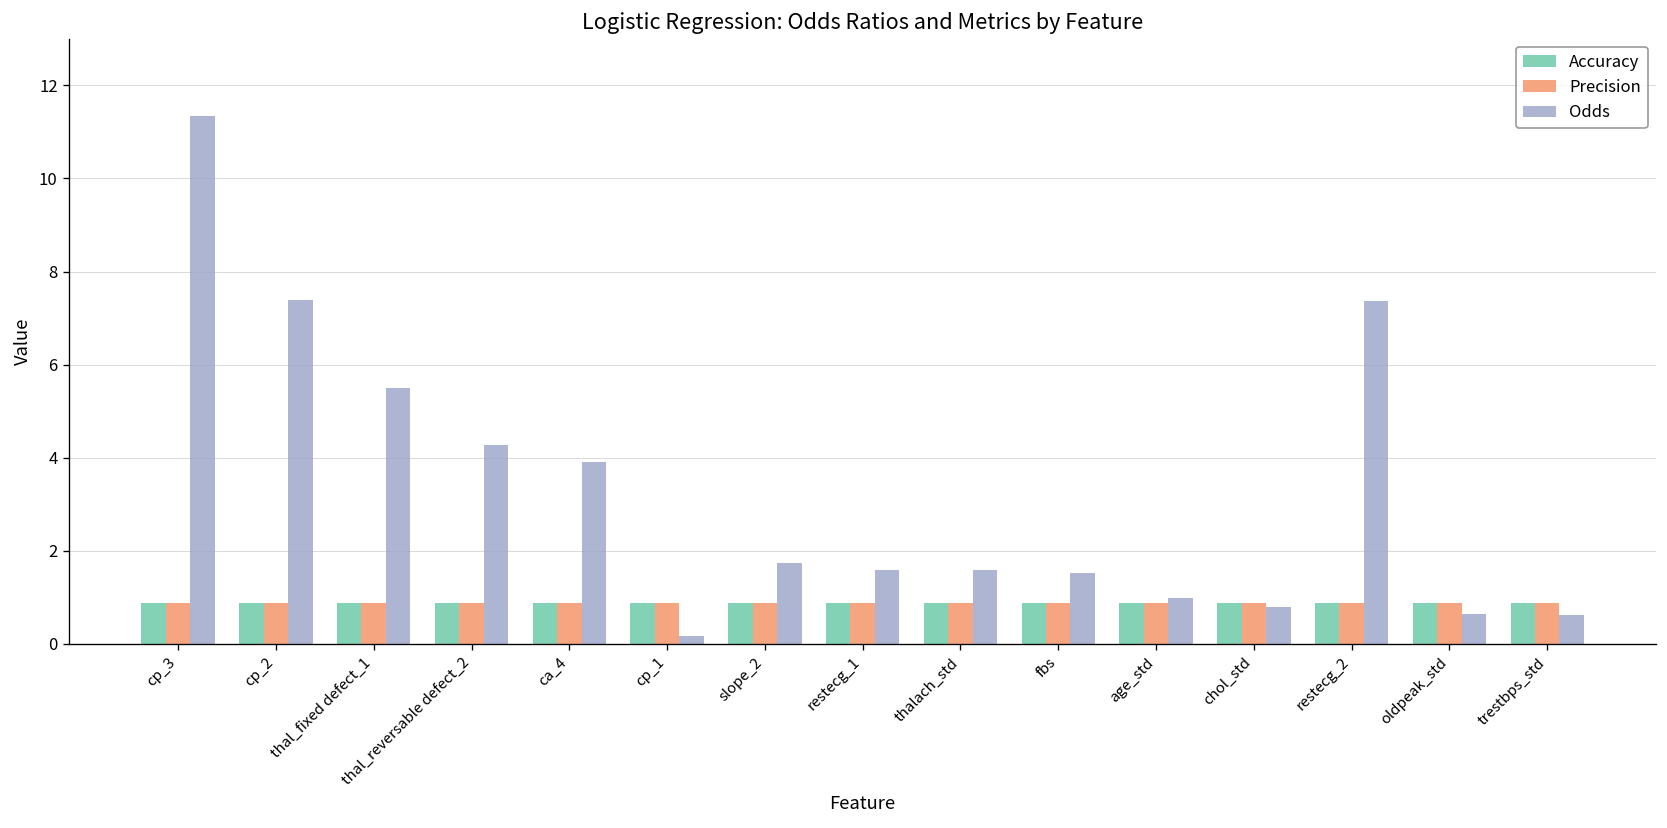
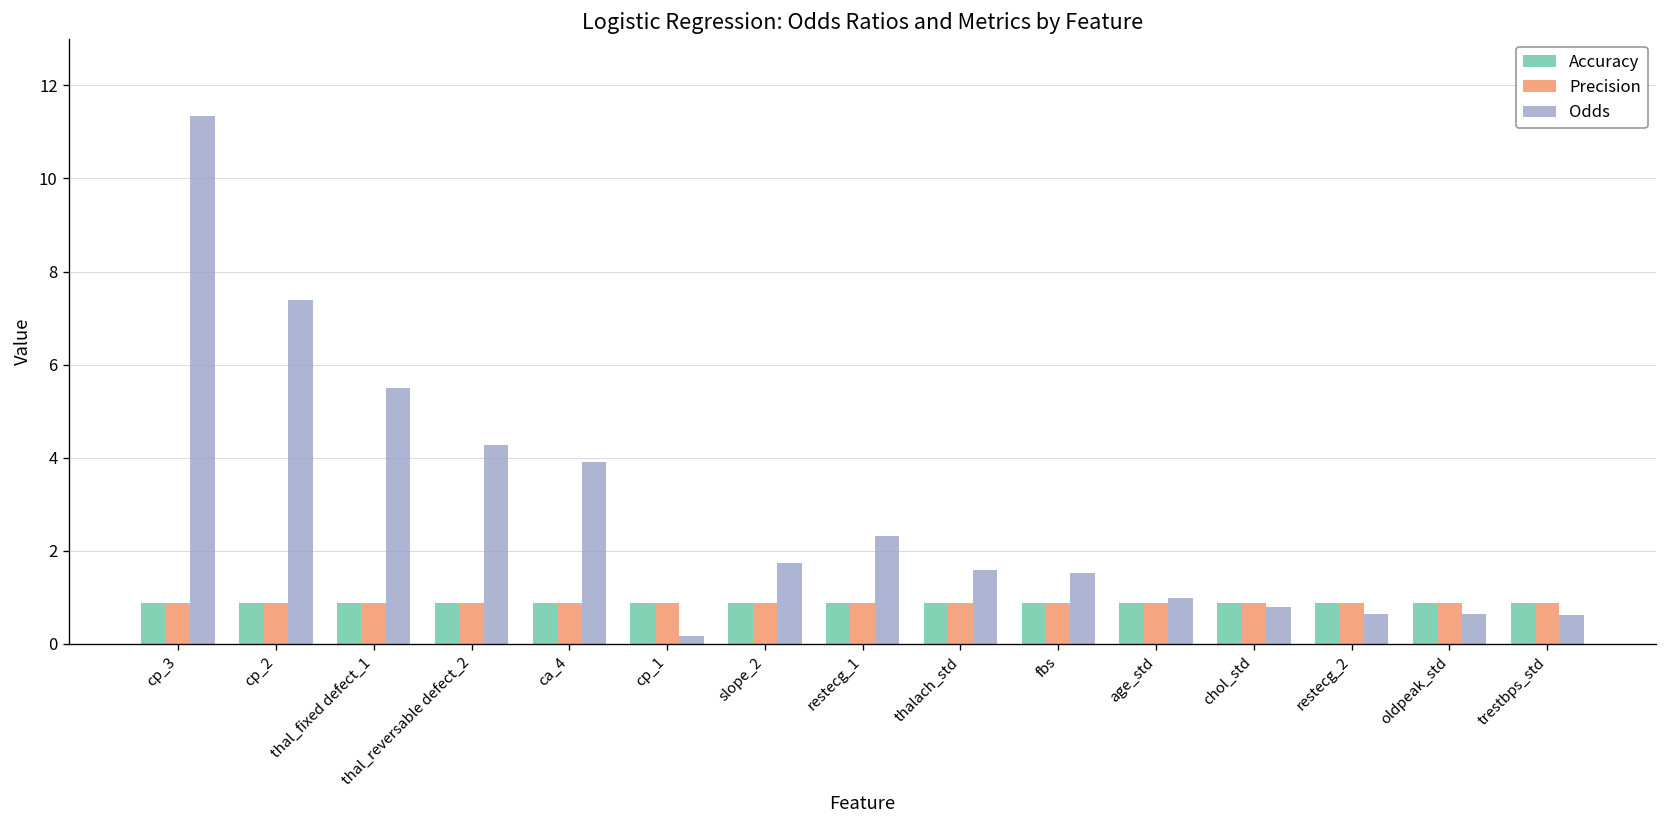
  {
    "Accuracy": {
      "cp_3": 0.9,
      "cp_2": 0.9,
      "thal_fixed defect_1": 0.9,
      "thal_reversable defect_2": 0.9,
      "ca_4": 0.9,
      "cp_1": 0.9,
      "slope_2": 0.9,
      "restecg_1": 0.9,
      "thalach_std": 0.9,
      "fbs": 0.9,
      "age_std": 0.9,
      "chol_std": 0.9,
      "restecg_2": 0.9,
      "oldpeak_std": 0.9,
      "trestbps_std": 0.9
    },
    "Precision": {
      "cp_3": 0.9,
      "cp_2": 0.9,
      "thal_fixed defect_1": 0.9,
      "thal_reversable defect_2": 0.9,
      "ca_4": 0.9,
      "cp_1": 0.9,
      "slope_2": 0.9,
      "restecg_1": 0.9,
      "thalach_std": 0.9,
      "fbs": 0.9,
      "age_std": 0.9,
      "chol_std": 0.9,
      "restecg_2": 0.9,
      "oldpeak_std": 0.9,
      "trestbps_std": 0.9
    },
    "Odds": {
      "cp_3": 11.3,
      "cp_2": 7.4,
      "thal_fixed defect_1": 5.5,
      "thal_reversable defect_2": 4.3,
      "ca_4": 3.9,
      "cp_1": 0.2,
      "slope_2": 1.7,
-     "restecg_1": 1.6,
+     "restecg_1": 2.3,
      "thalach_std": 1.6,
      "fbs": 1.5,
      "age_std": 1.0,
      "chol_std": 0.8,
-     "restecg_2": 7.4,
+     "restecg_2": 0.6,
      "oldpeak_std": 0.6,
      "trestbps_std": 0.6
    }
  }
